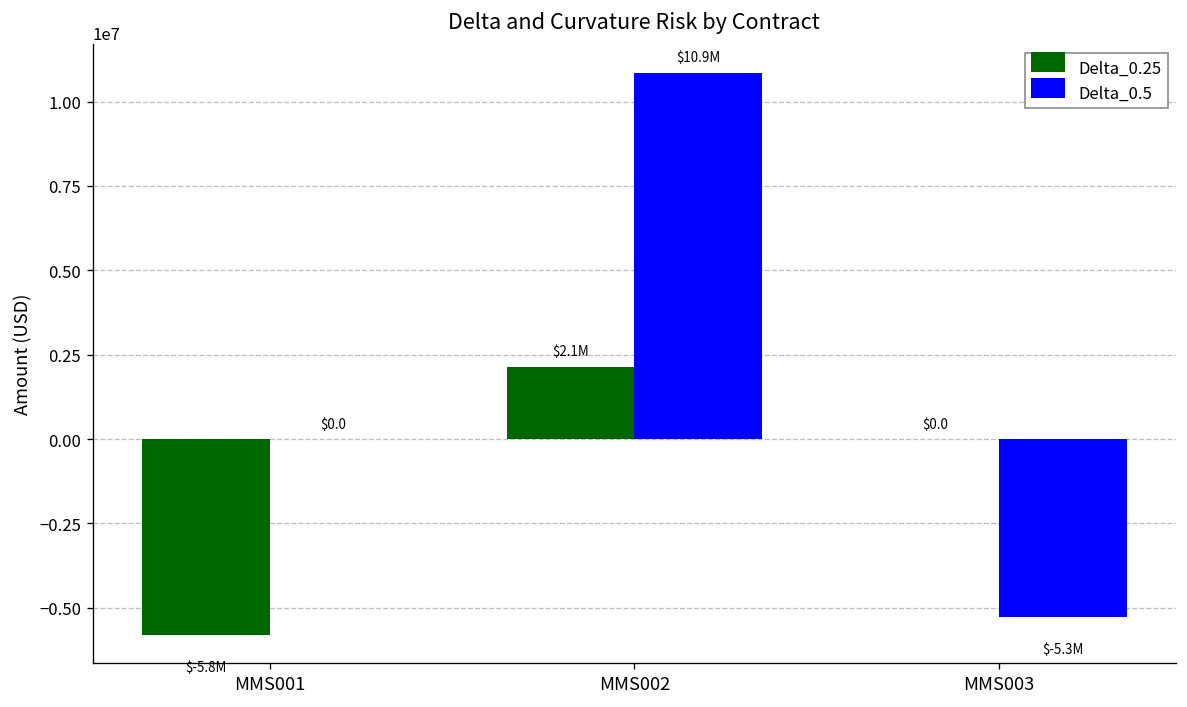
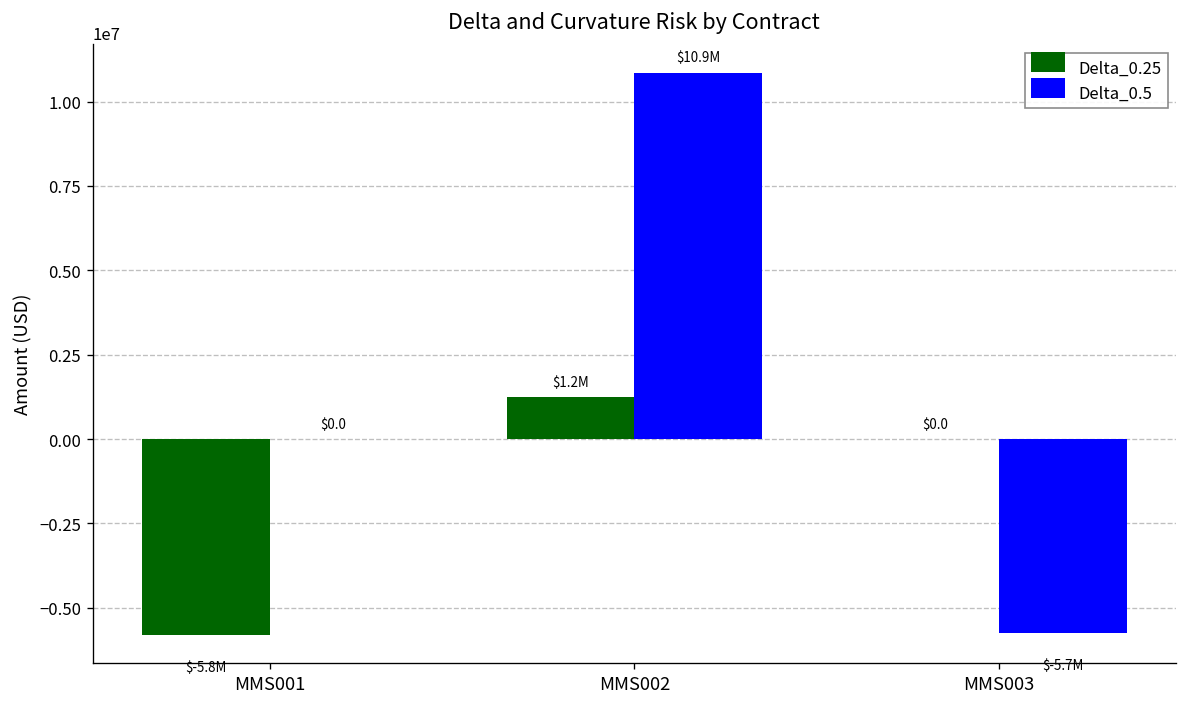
  {
    "Delta_0.25": {
      "MMS001": "$-5.8M",
-     "MMS002": "$2.1M",
+     "MMS002": "$1.2M",
      "MMS003": "$0.0"
    },
    "Delta_0.5": {
      "MMS001": "$0.0",
      "MMS002": "$10.9M",
-     "MMS003": "$-5.3M"
+     "MMS003": "$-5.7M"
    }
  }
